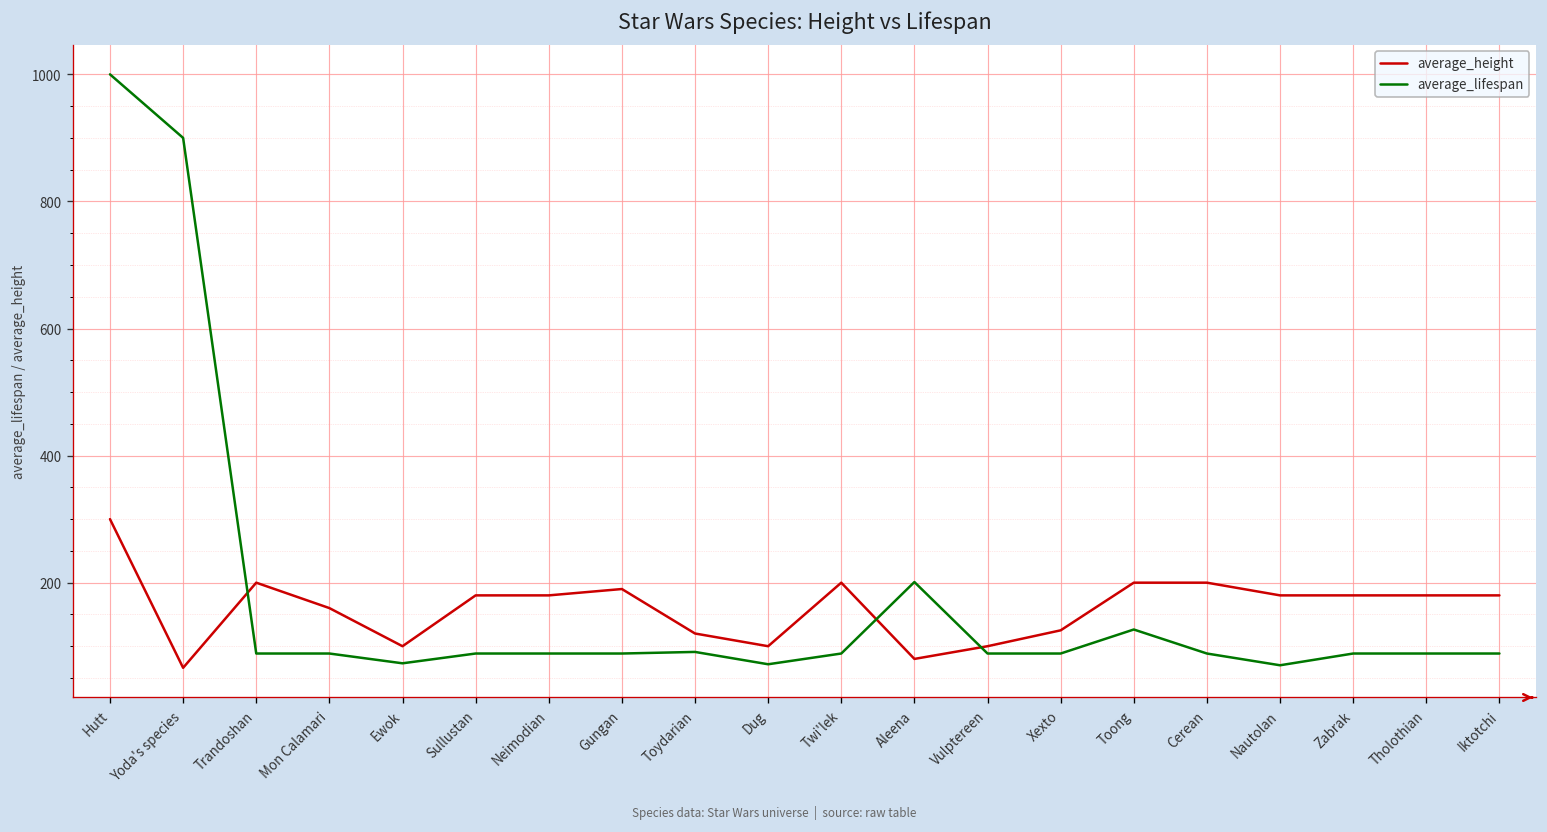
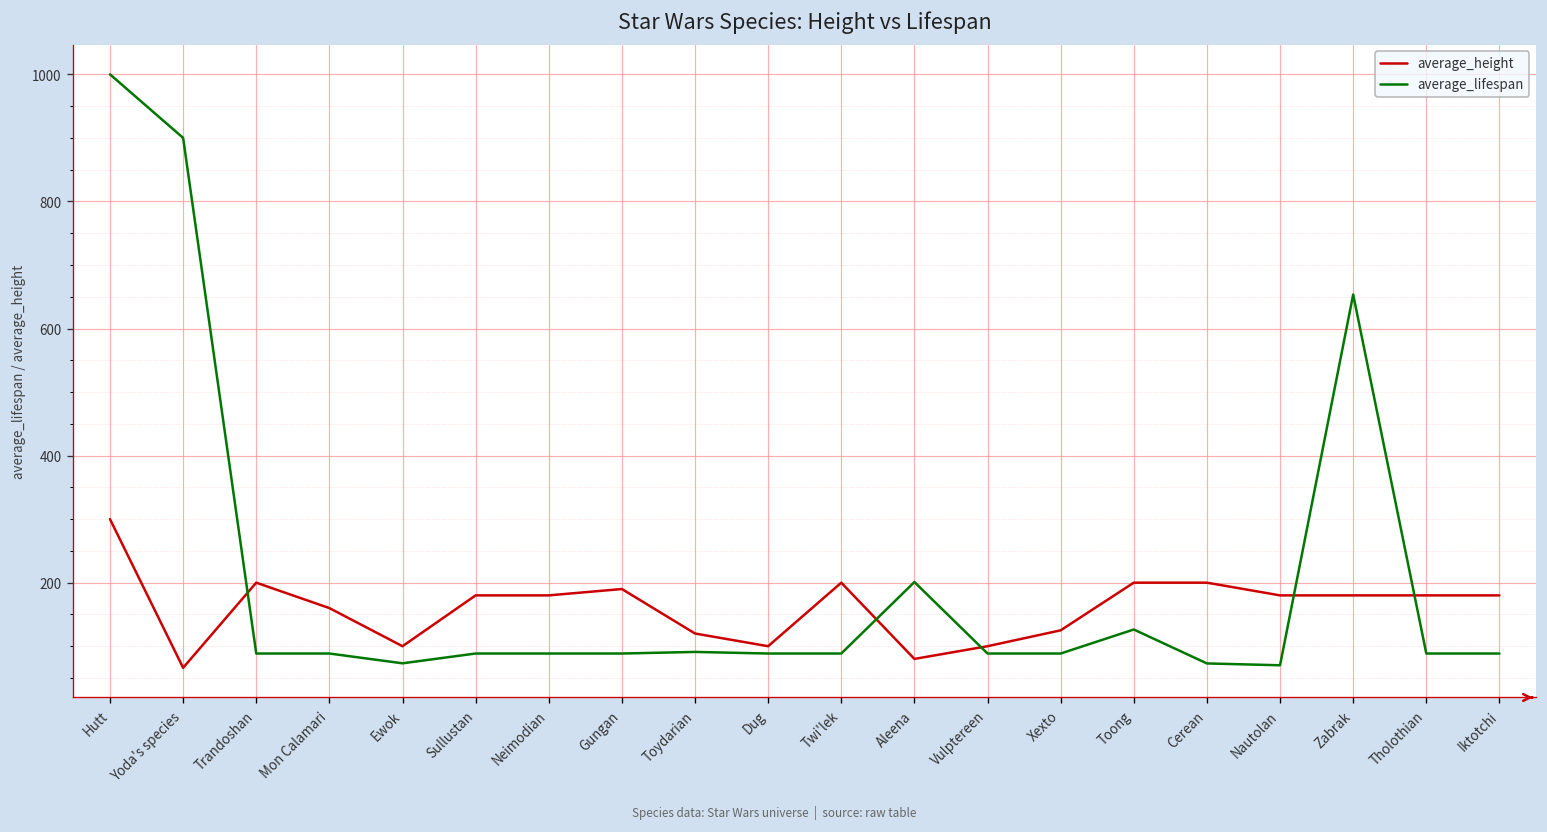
  {
    "average_height": {
      "Hutt": 300,
      "Yoda's species": 70,
      "Trandoshan": 200,
      "Mon Calamari": 160,
      "Ewok": 100,
      "Sullustan": 180,
      "Neimodian": 180,
      "Gungan": 190,
      "Toydarian": 120,
      "Dug": 100,
      "Twi'lek": 200,
      "Aleena": 80,
      "Vulptereen": 100,
      "Xexto": 130,
      "Toong": 200,
      "Cerean": 200,
      "Nautolan": 180,
      "Zabrak": 180,
      "Tholothian": 180,
      "Iktotchi": 180
    },
    "average_lifespan": {
      "Hutt": 1000,
      "Yoda's species": 900,
      "Trandoshan": 90,
      "Mon Calamari": 90,
      "Ewok": 70,
      "Sullustan": 90,
      "Neimodian": 90,
      "Gungan": 90,
      "Toydarian": 90,
-     "Dug": 70,
+     "Dug": 90,
      "Twi'lek": 90,
      "Aleena": 200,
      "Vulptereen": 90,
      "Xexto": 90,
      "Toong": 130,
-     "Cerean": 90,
+     "Cerean": 70,
      "Nautolan": 70,
-     "Zabrak": 90,
+     "Zabrak": 650,
      "Tholothian": 90,
      "Iktotchi": 90
    }
  }
